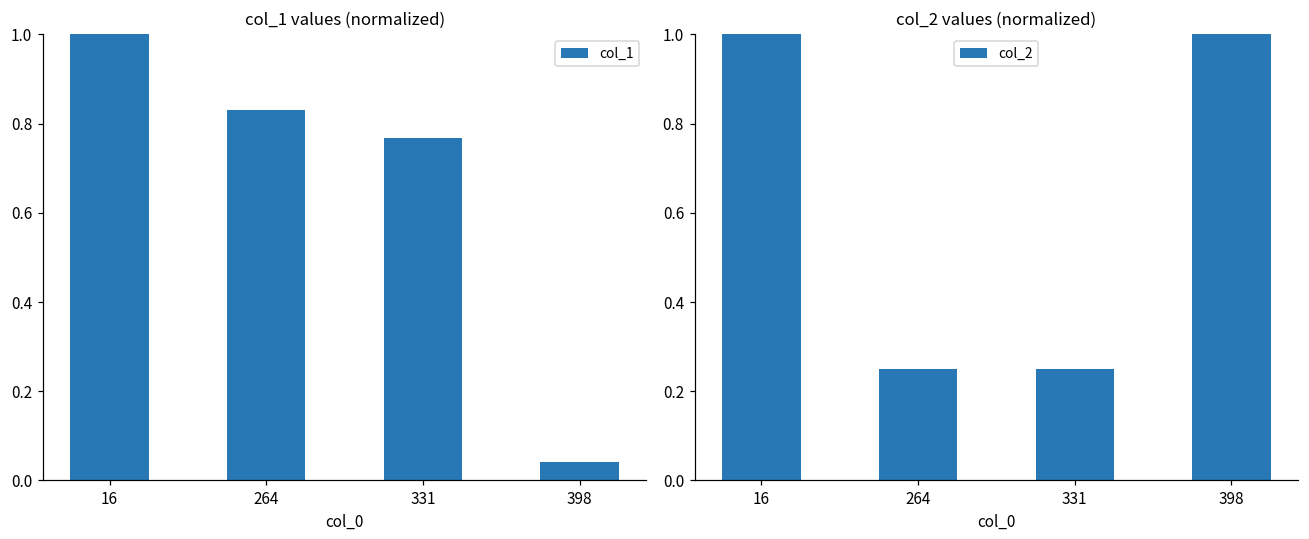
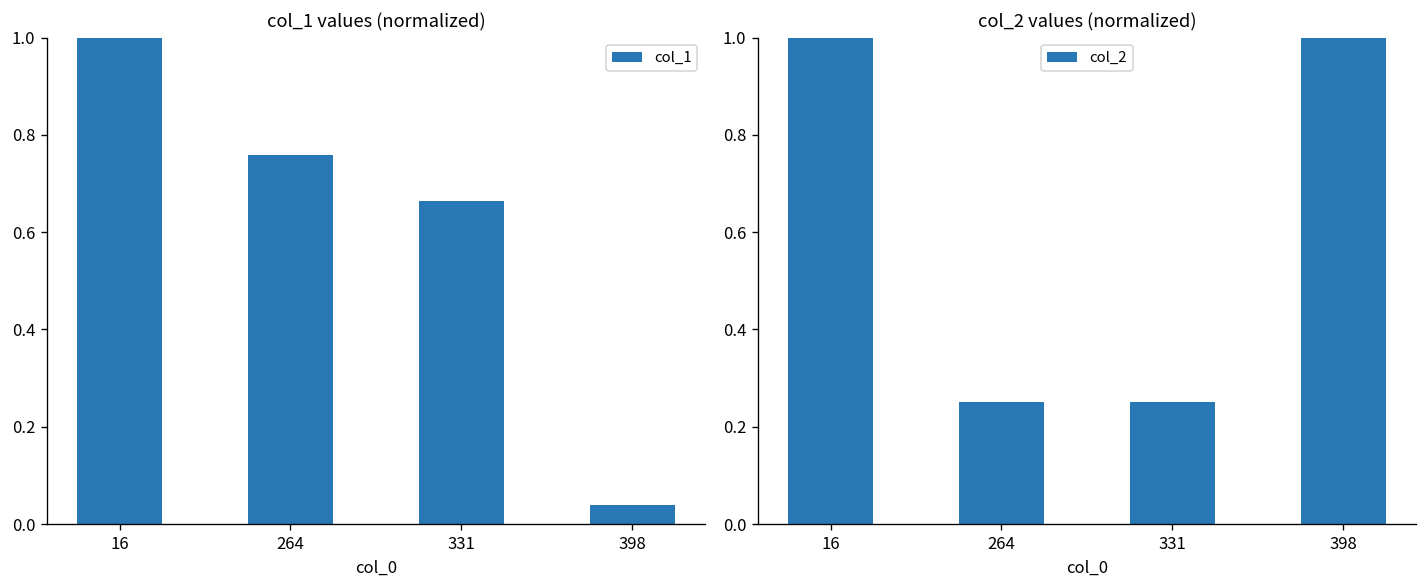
  {
    "col_1 values (normalized)": {
      "16": 1.00,
-     "264": 0.83,
-     "331": 0.77,
+     "264": 0.76,
+     "331": 0.66,
      "398": 0.04
    },
    "col_2 values (normalized)": {
      "16": 1.00,
      "264": 0.25,
      "331": 0.25,
      "398": 1.00
    }
  }
